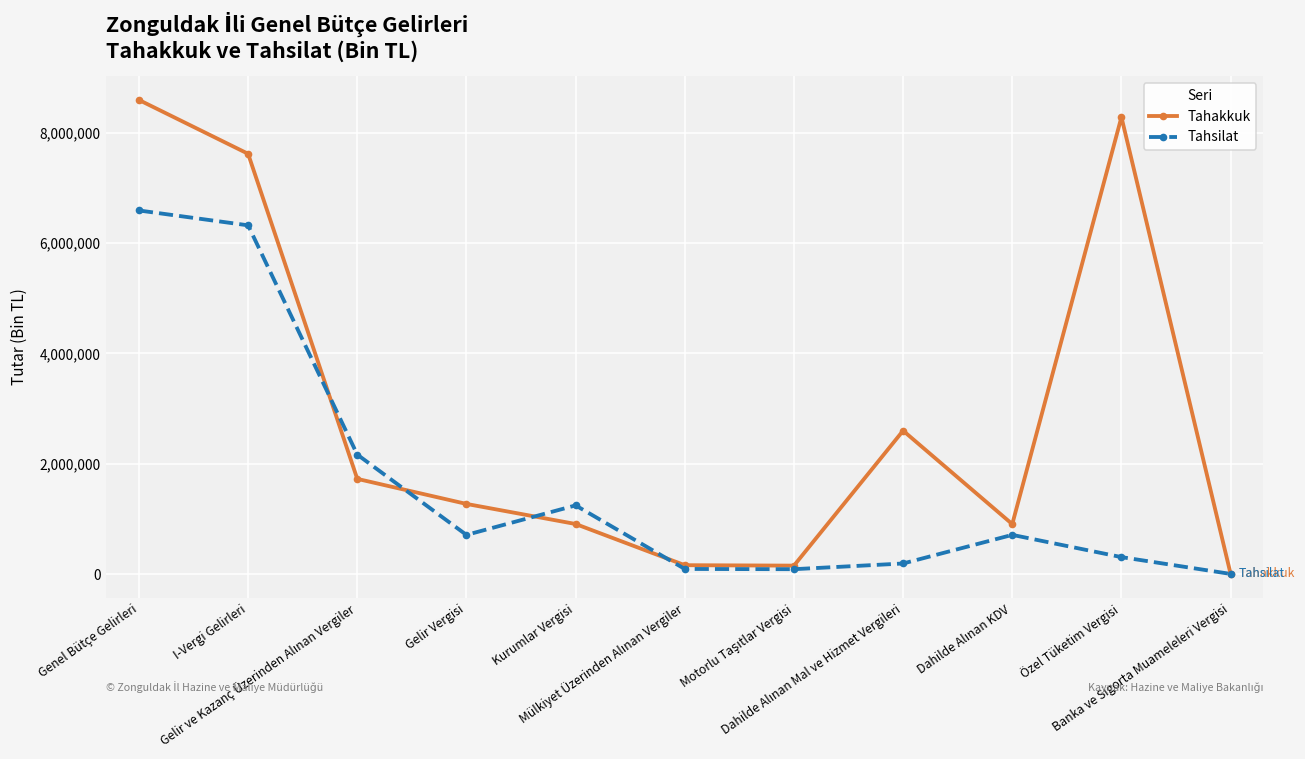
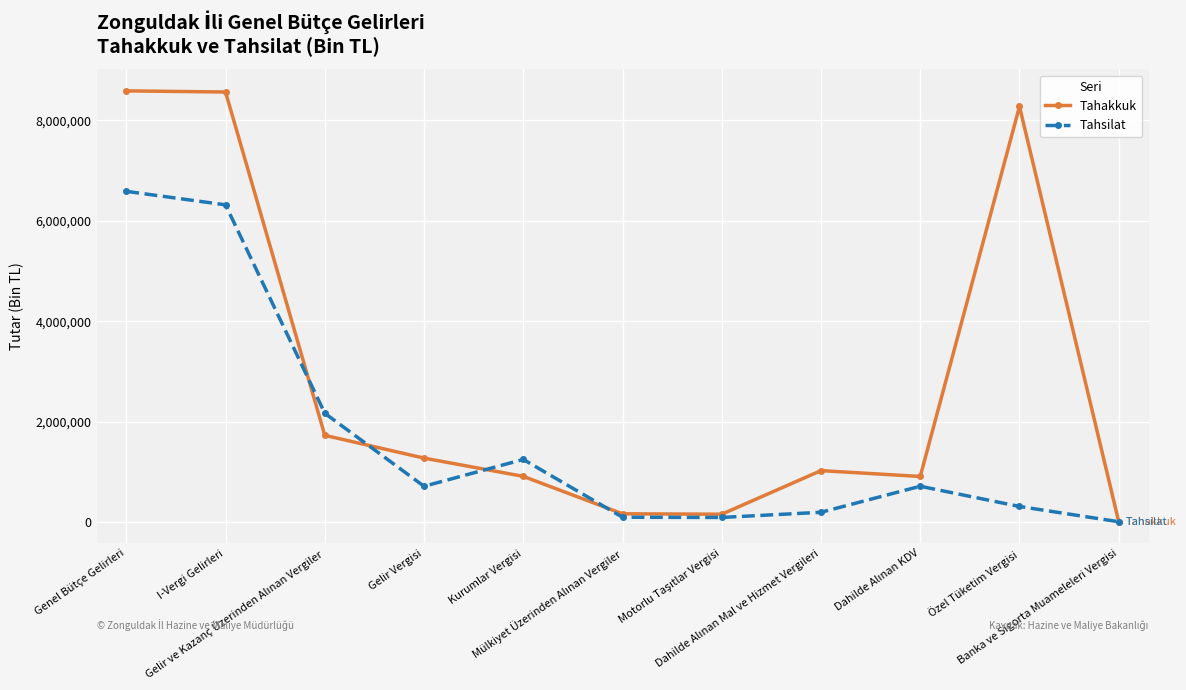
  {
    "Tahakkuk": {
      "Genel Bütçe Gelirleri": "8,600,000",
-     "I-Vergi Gelirleri": "7,600,000",
+     "I-Vergi Gelirleri": "8,600,000",
      "Gelir ve Kazanç Üzerinden Alınan Vergiler": "1,700,000",
      "Gelir Vergisi": "1,300,000",
      "Kurumlar Vergisi": "900,000",
      "Mülkiyet Üzerinden Alınan Vergiler": "200,000",
      "Motorlu Taşıtlar Vergisi": "200,000",
-     "Dahilde Alınan Mal ve Hizmet Vergileri": "2,600,000",
+     "Dahilde Alınan Mal ve Hizmet Vergileri": "1,000,000",
      "Dahilde Alınan KDV": "900,000",
      "Özel Tüketim Vergisi": "8,300,000"
    },
    "Tahsilat": {
      "Genel Bütçe Gelirleri": "6,600,000",
      "I-Vergi Gelirleri": "6,300,000",
      "Gelir ve Kazanç Üzerinden Alınan Vergiler": "2,200,000",
      "Gelir Vergisi": "700,000",
      "Kurumlar Vergisi": "1,200,000",
      "Mülkiyet Üzerinden Alınan Vergiler": "100,000",
      "Motorlu Taşıtlar Vergisi": "100,000",
      "Dahilde Alınan Mal ve Hizmet Vergileri": "200,000",
      "Dahilde Alınan KDV": "700,000",
      "Özel Tüketim Vergisi": "300,000"
    }
  }
